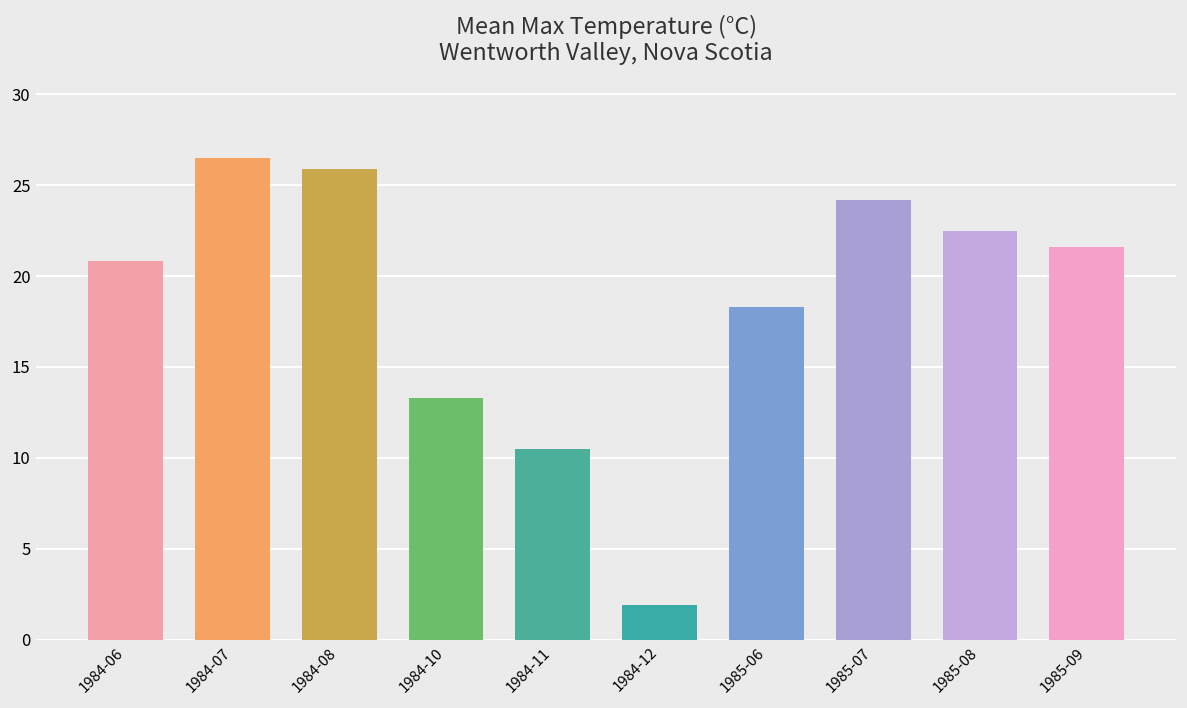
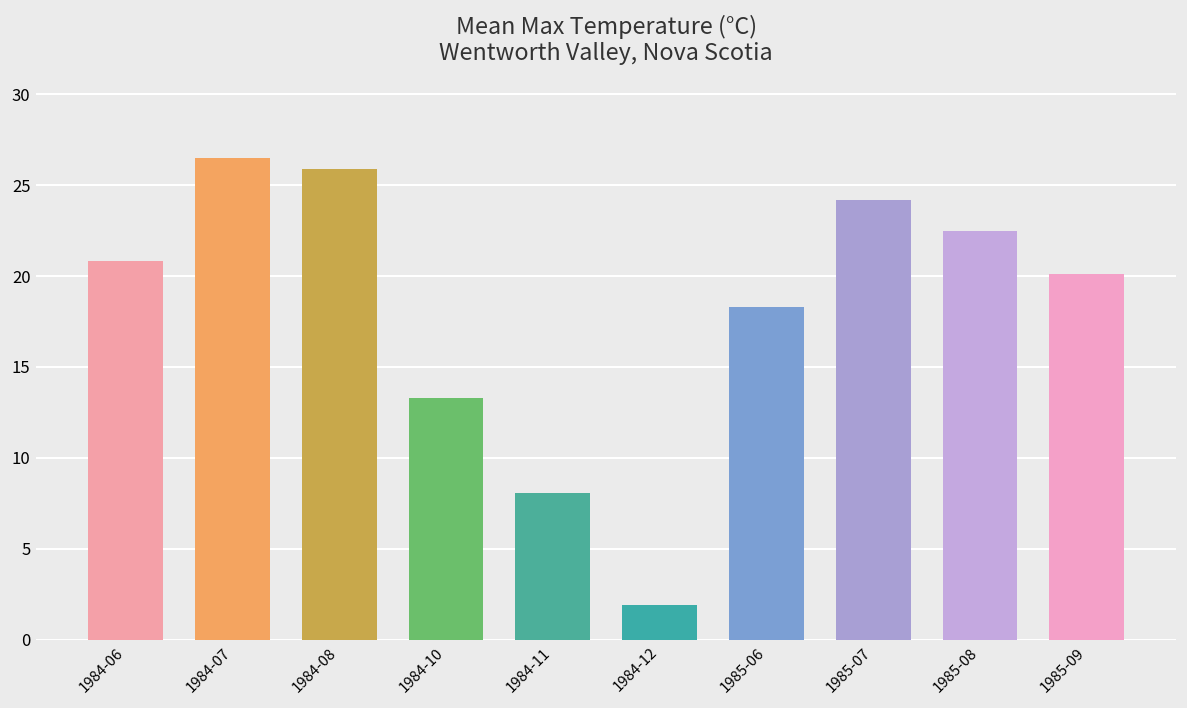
  {
    "1984-06": 20.8,
    "1984-07": 26.5,
    "1984-08": 25.9,
    "1984-10": 13.3,
-   "1984-11": 10.5,
+   "1984-11": 8.1,
    "1984-12": 1.9,
    "1985-06": 18.3,
    "1985-07": 24.2,
    "1985-08": 22.5,
-   "1985-09": 21.6
+   "1985-09": 20.1
  }
